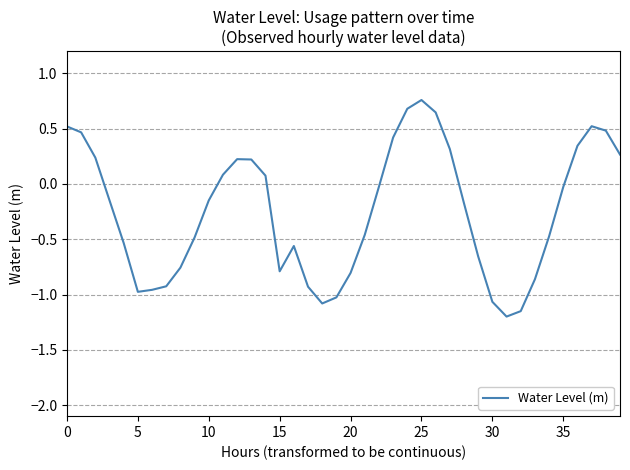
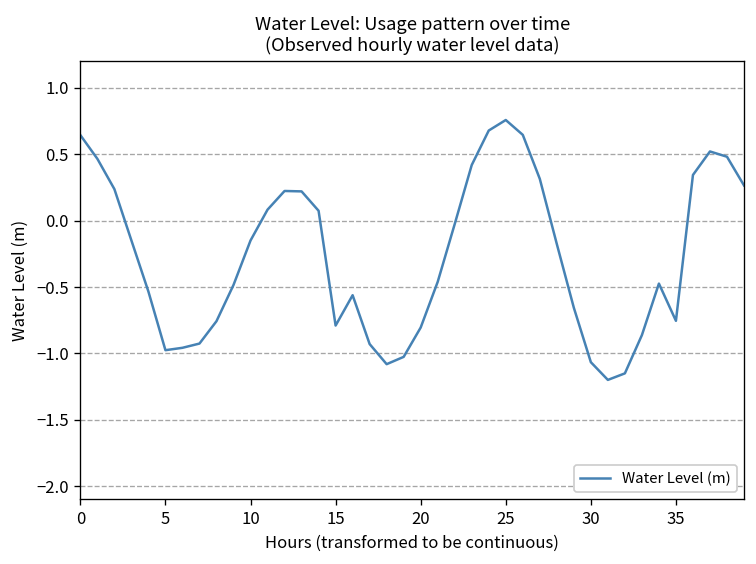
  {
-   "0": 0.52,
+   "0": 0.64,
    "5": -0.98,
    "10": -0.15,
    "15": -0.79,
    "20": -0.81,
    "25": 0.76,
    "30": -1.07,
-   "35": -0.03
+   "35": -0.75
  }
